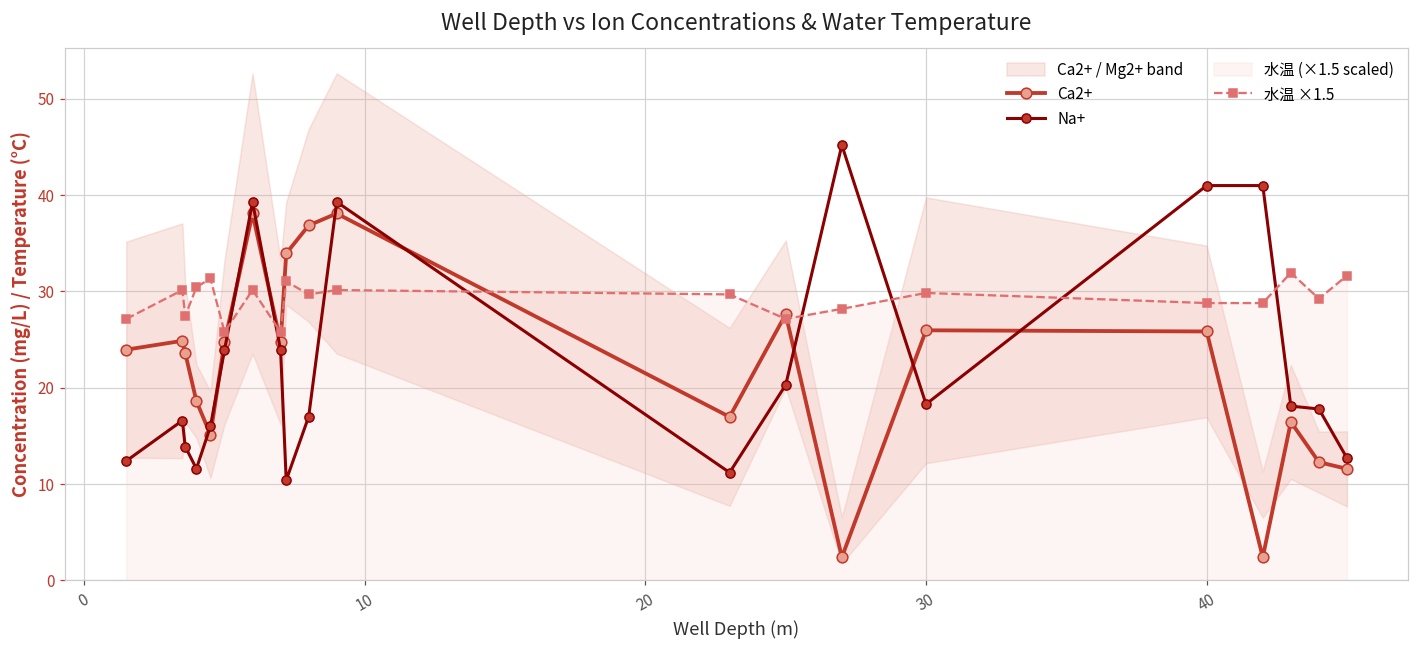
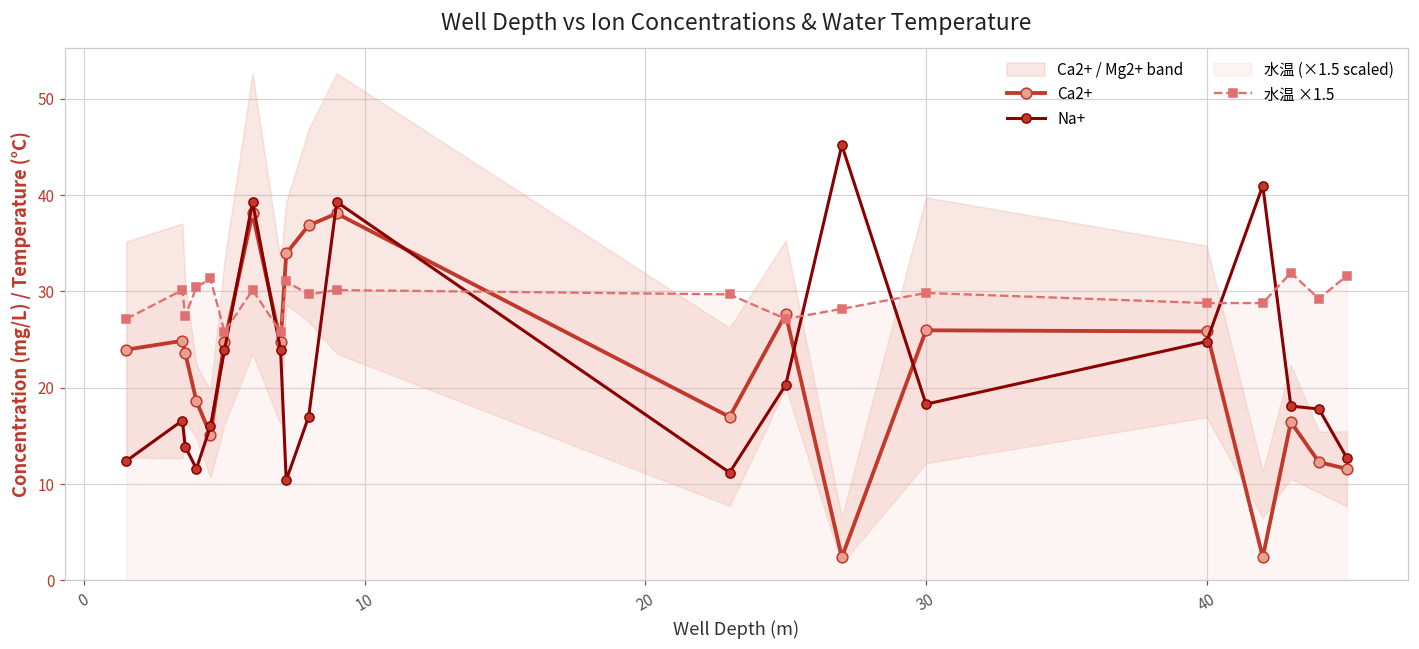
  {
    "Ca2+": {
      "30": 26,
      "40": 26
    },
    "Na+": {
      "30": 18,
-     "40": 41
+     "40": 25
    }
  }
